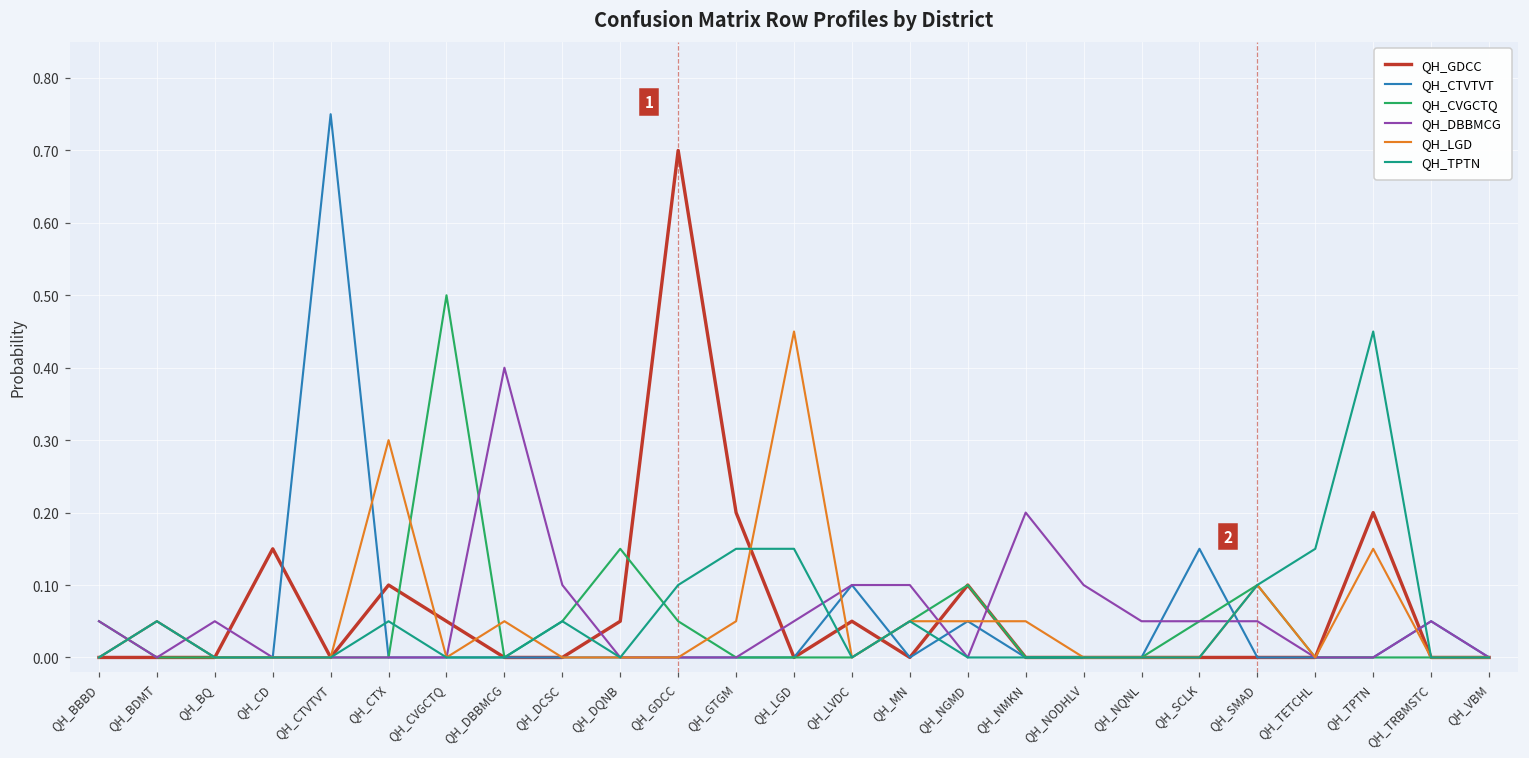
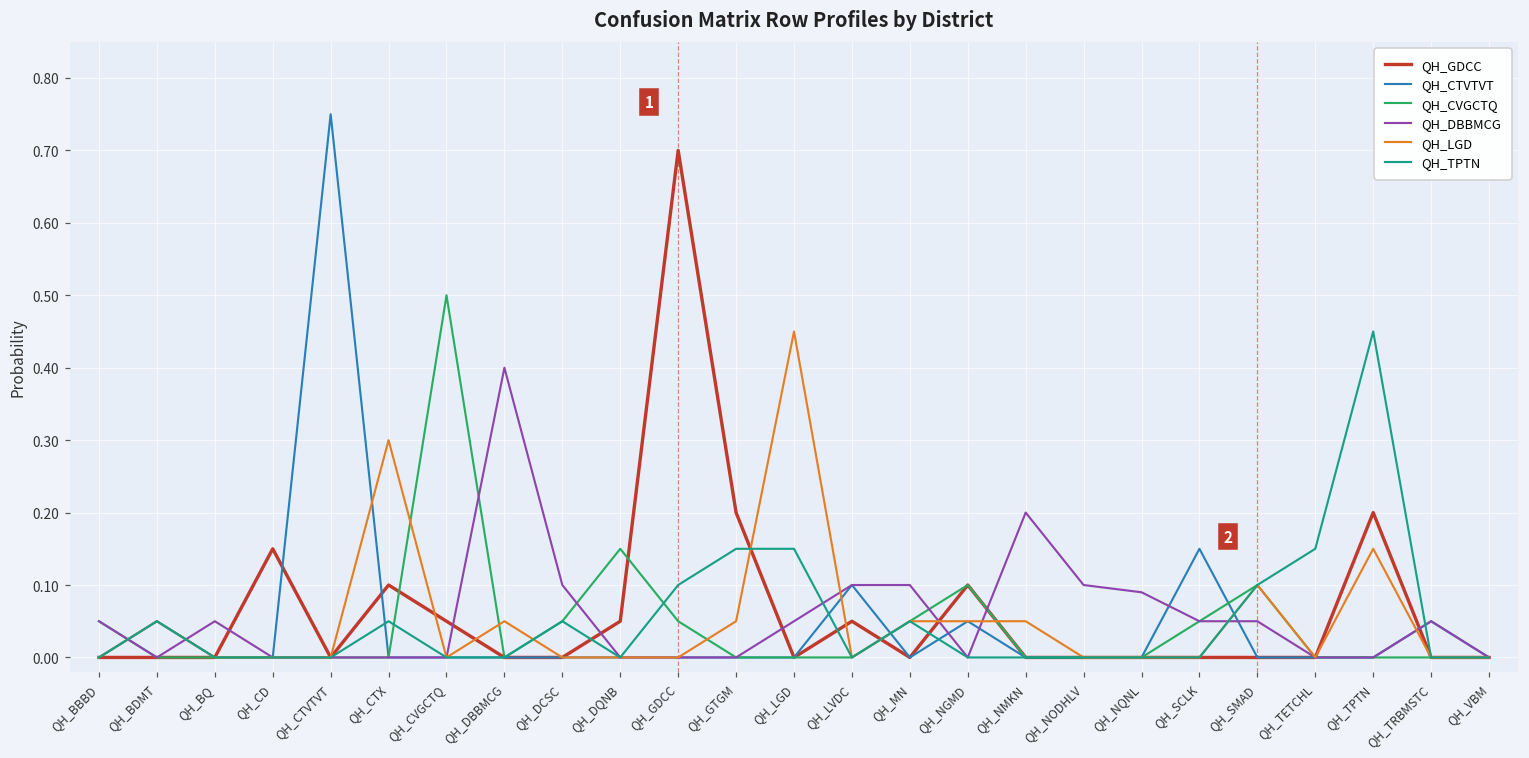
  {
    "QH_GDCC": {
      "QH_CD": 0.15,
      "QH_CTX": 0.10,
      "QH_CVGCTQ": 0.05,
      "QH_DQNB": 0.05,
      "QH_GDCC": 0.70,
      "QH_GTGM": 0.20,
      "QH_LVDC": 0.05,
      "QH_TPTN": 0.20
    },
    "QH_CTVTVT": {
      "QH_CTVTVT": 0.75
    },
    "QH_DBBMCG": {
      "QH_BQ": 0.05,
      "QH_DBBMCG": 0.40,
      "QH_DCSC": 0.10,
      "QH_LGD": 0.05,
      "QH_MN": 0.10,
      "QH_NMKN": 0.20,
      "QH_NODHLV": 0.10,
-     "QH_NQNL": 0.05,
+     "QH_NQNL": 0.09,
      "QH_SMAD": 0.05
    },
    "QH_LGD": {
      "QH_CTX": 0.30,
      "QH_DBBMCG": 0.05,
      "QH_GTGM": 0.05,
      "QH_LGD": 0.45,
      "QH_NMKN": 0.05,
      "QH_TPTN": 0.15
    }
  }
